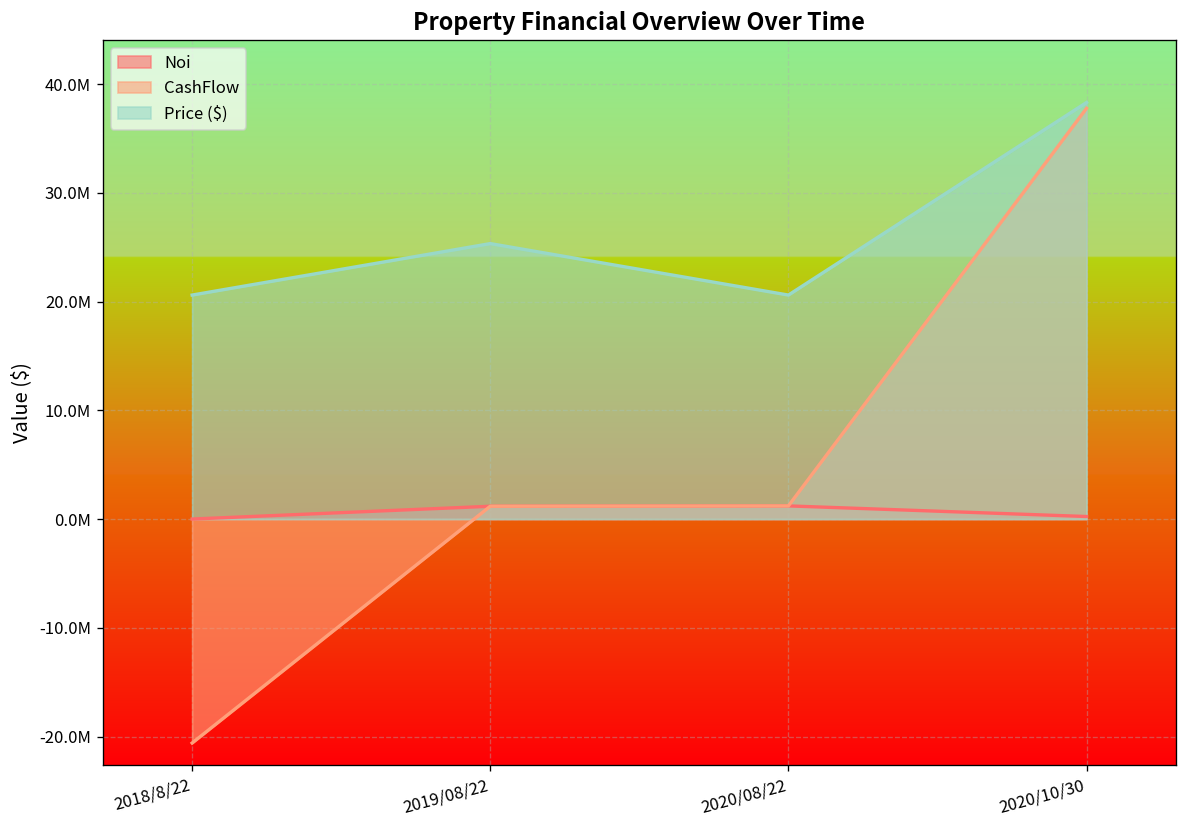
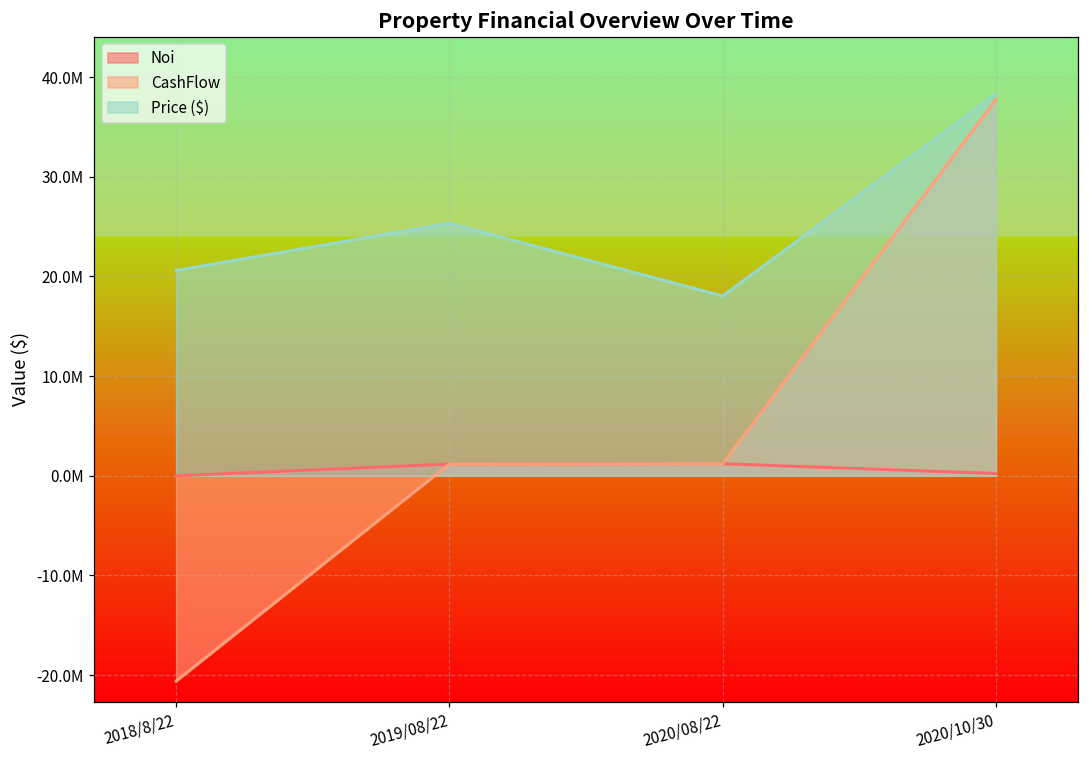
  {
    "Price ($)": {
      "2018/8/22": 21000000,
      "2019/08/22": 25000000,
-     "2020/08/22": 21000000,
+     "2020/08/22": 18000000,
      "2020/10/30": 38000000
    }
  }
